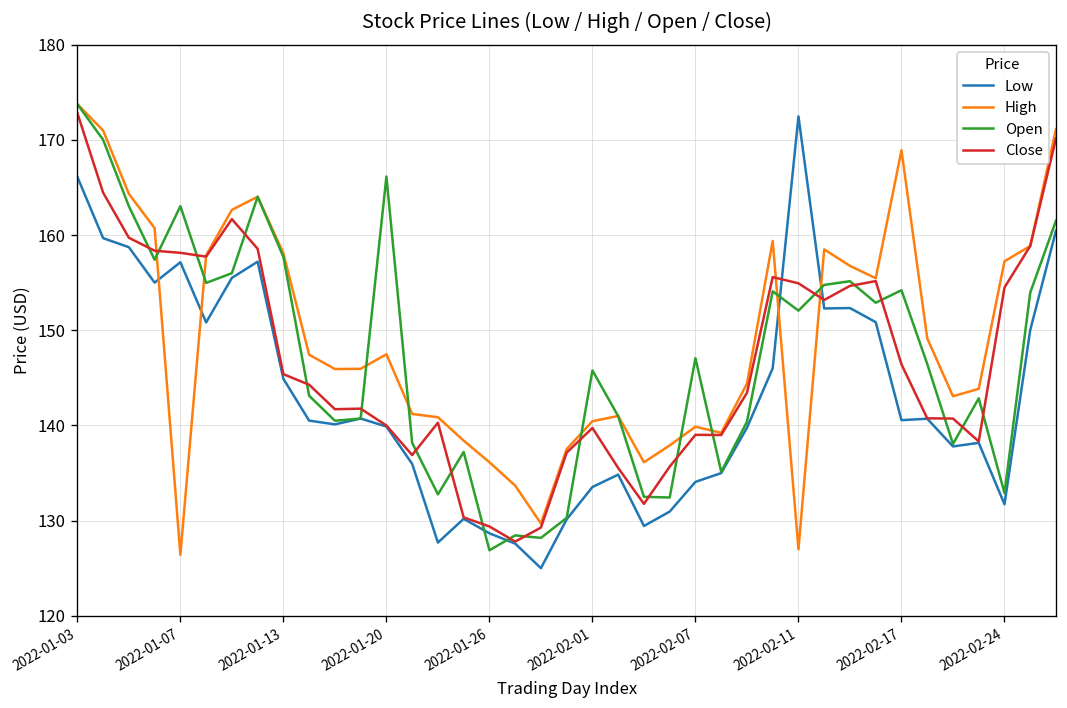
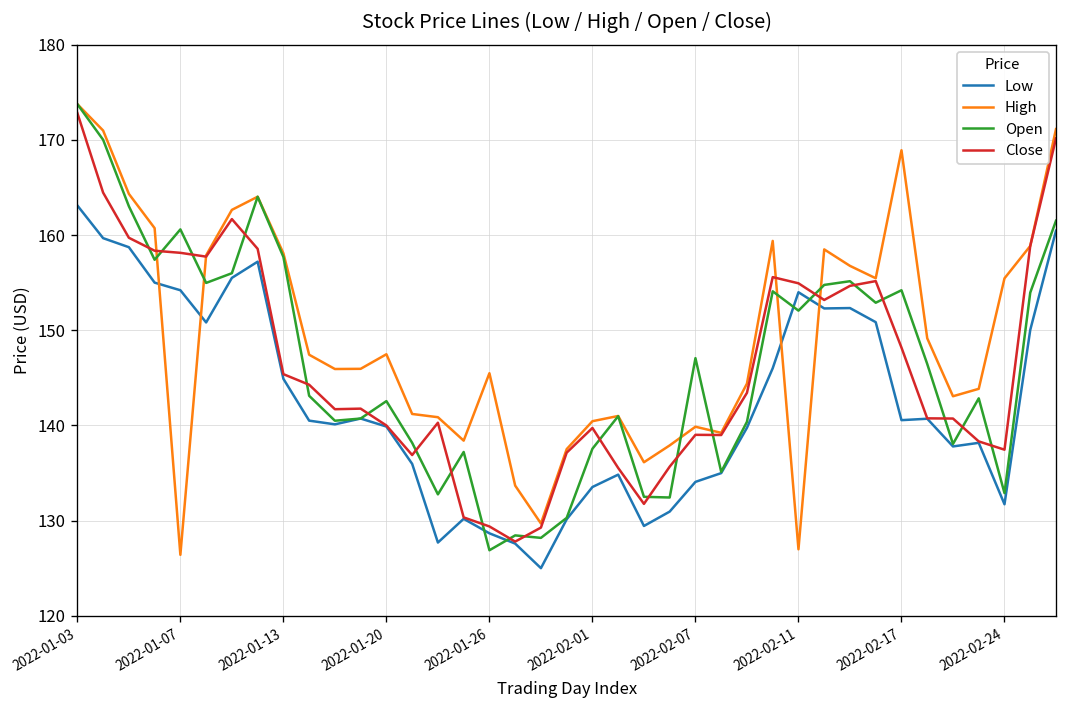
  {
    "Low": {
-     "2022-01-03": 166,
-     "2022-01-07": 157,
+     "2022-01-03": 163,
+     "2022-01-07": 154,
      "2022-01-13": 145,
      "2022-01-26": 129,
      "2022-02-01": 134,
      "2022-02-07": 134,
-     "2022-02-11": 172,
+     "2022-02-11": 154,
      "2022-02-17": 141,
      "2022-02-24": 132
    },
    "High": {
      "2022-01-07": 126,
      "2022-01-13": 158,
      "2022-01-20": 147,
-     "2022-01-26": 136,
+     "2022-01-26": 145,
      "2022-02-01": 140,
      "2022-02-07": 140,
      "2022-02-11": 127,
      "2022-02-17": 169,
-     "2022-02-24": 157
+     "2022-02-24": 155
    },
    "Open": {
-     "2022-01-07": 163,
+     "2022-01-07": 161,
      "2022-01-13": 158,
-     "2022-01-20": 166,
+     "2022-01-20": 143,
      "2022-01-26": 127,
-     "2022-02-01": 146,
+     "2022-02-01": 138,
      "2022-02-07": 147,
      "2022-02-11": 152,
      "2022-02-17": 154,
      "2022-02-24": 133
    },
    "Close": {
      "2022-01-03": 173,
      "2022-01-07": 158,
      "2022-01-13": 145,
      "2022-01-26": 129,
      "2022-02-01": 140,
      "2022-02-07": 139,
      "2022-02-11": 155,
-     "2022-02-17": 146,
-     "2022-02-24": 154
+     "2022-02-17": 148,
+     "2022-02-24": 137
    }
  }
